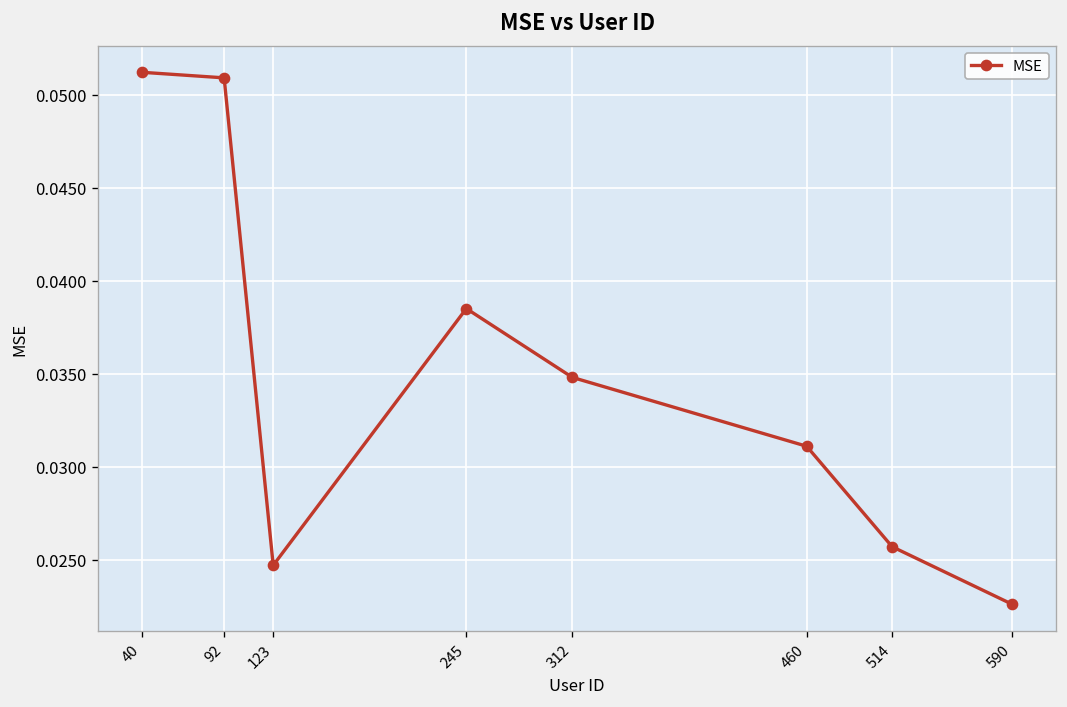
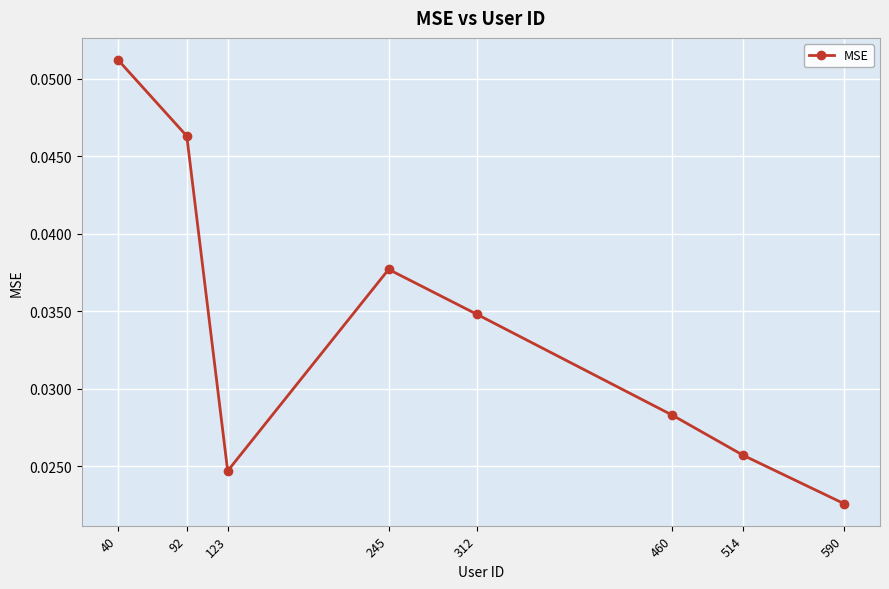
  {
    "40": 0.0512,
-   "92": 0.0509,
+   "92": 0.0463,
    "123": 0.0247,
-   "245": 0.0385,
+   "245": 0.0377,
    "312": 0.0348,
-   "460": 0.0311,
+   "460": 0.0283,
    "514": 0.0257,
    "590": 0.0226
  }
